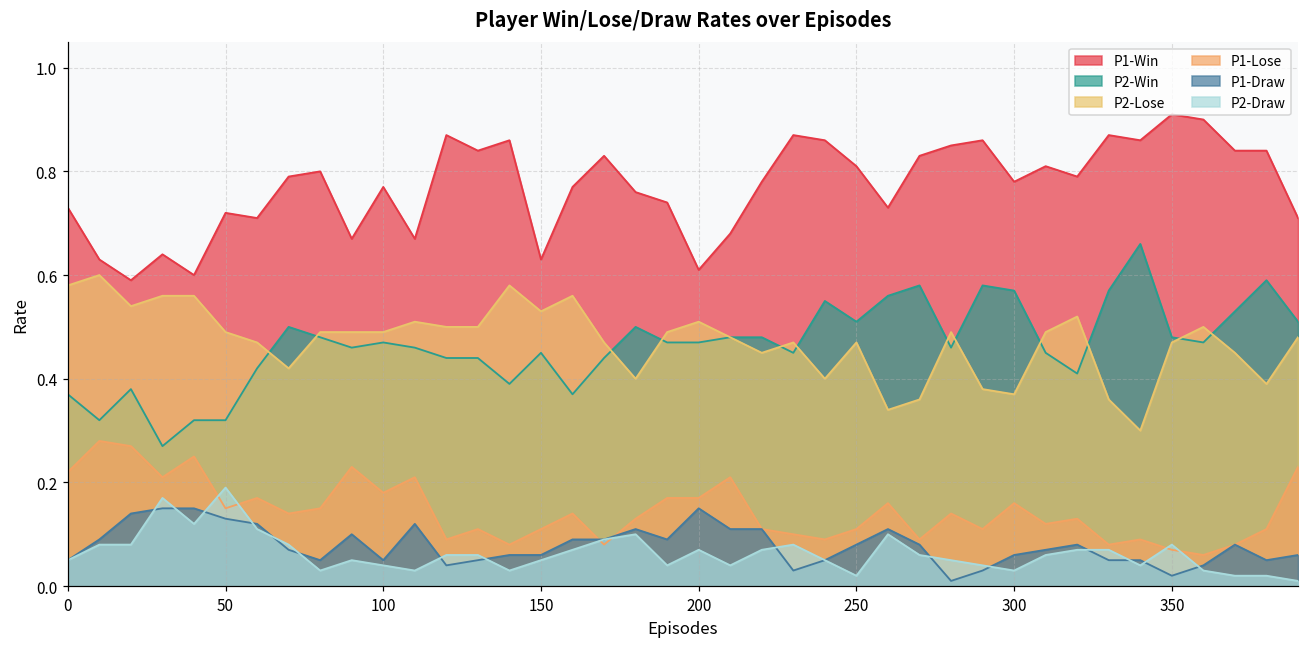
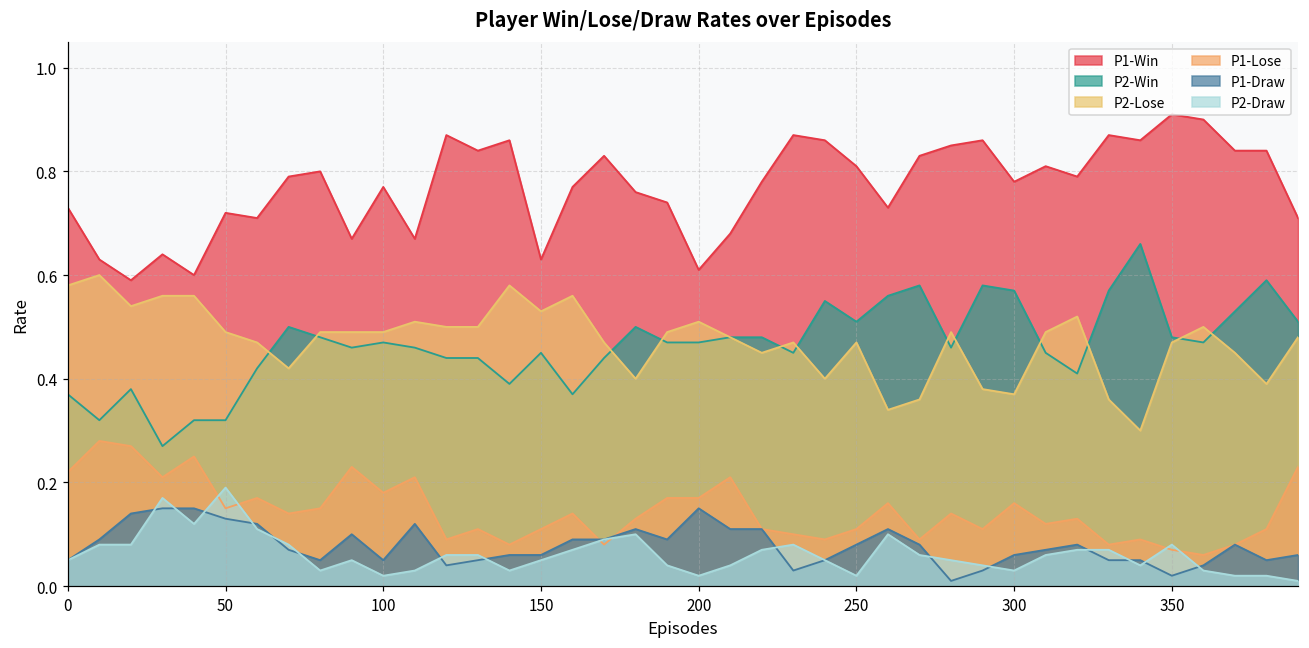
  {
    "P1-Win": {
      "0": 0.73,
      "50": 0.72,
      "100": 0.77,
      "150": 0.63,
      "200": 0.61,
      "250": 0.81,
      "300": 0.78
    },
    "P2-Draw": {
      "50": 0.19,
-     "100": 0.04,
+     "100": 0.02,
      "150": 0.05,
-     "200": 0.07,
+     "200": 0.02,
      "250": 0.02,
      "300": 0.03,
      "350": 0.08
    }
  }
